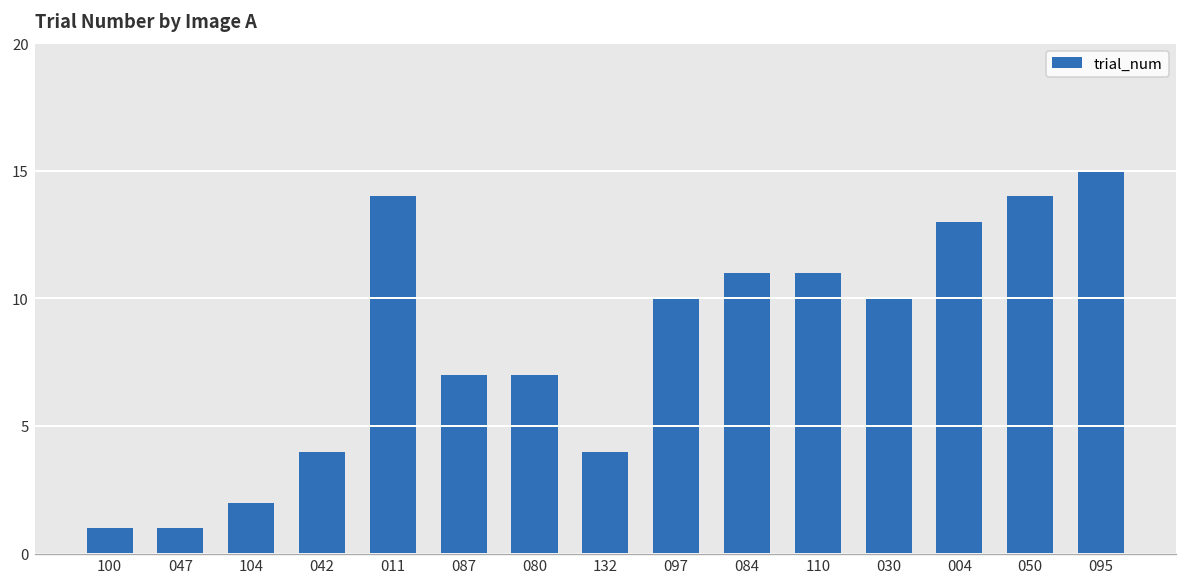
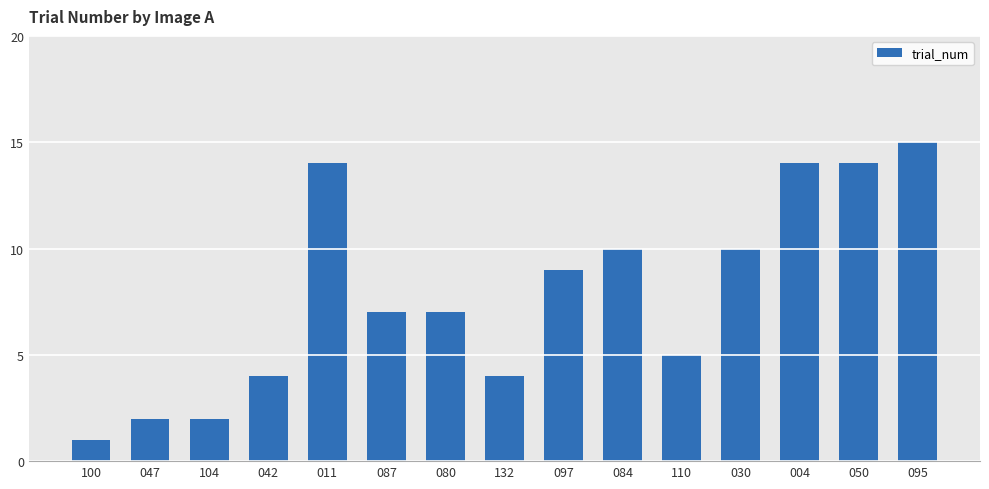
  {
    "100": 1,
-   "047": 1,
+   "047": 2,
    "104": 2,
    "042": 4,
    "011": 14,
    "087": 7,
    "080": 7,
    "132": 4,
-   "097": 10,
-   "084": 11,
-   "110": 11,
+   "097": 9,
+   "084": 10,
+   "110": 5,
    "030": 10,
-   "004": 13,
+   "004": 14,
    "050": 14,
    "095": 15
  }
